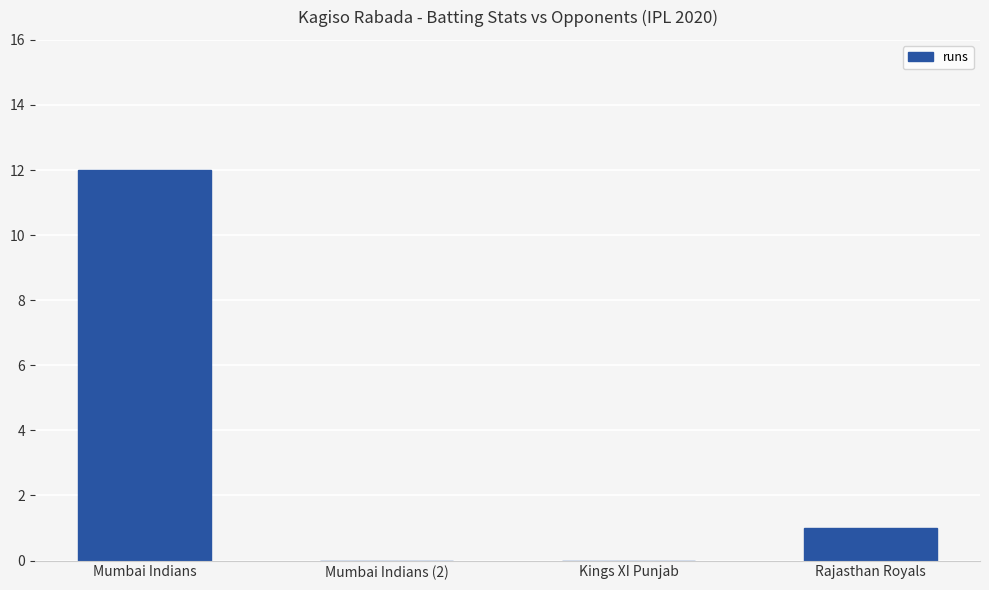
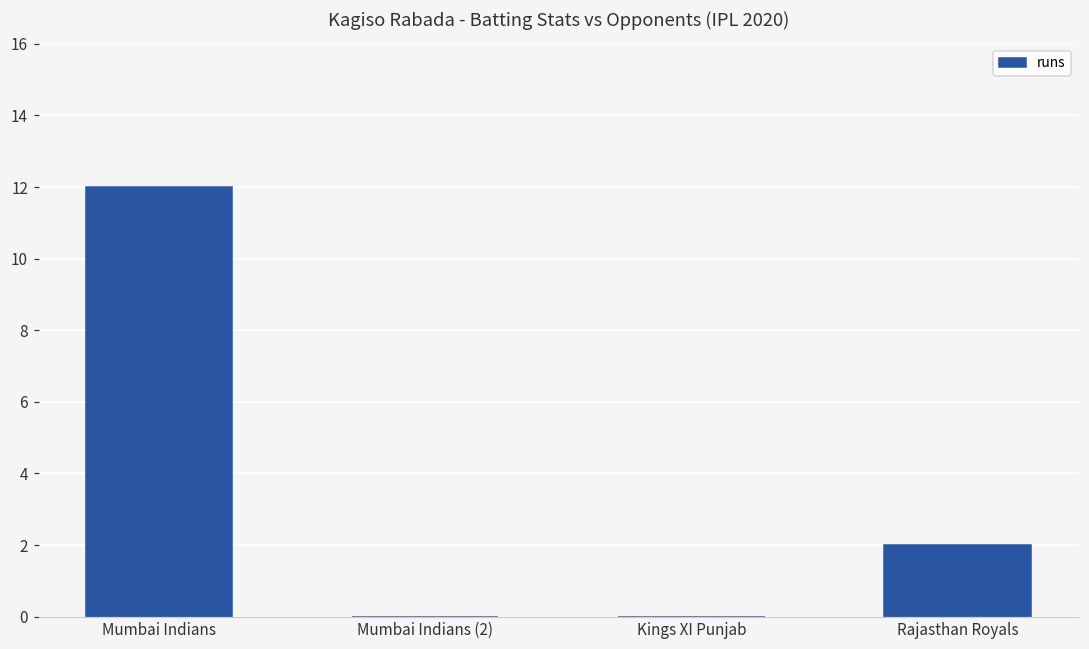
  {
    "Mumbai Indians": 12,
    "Mumbai Indians (2)": 0,
    "Kings XI Punjab": 0,
-   "Rajasthan Royals": 1
+   "Rajasthan Royals": 2
  }
